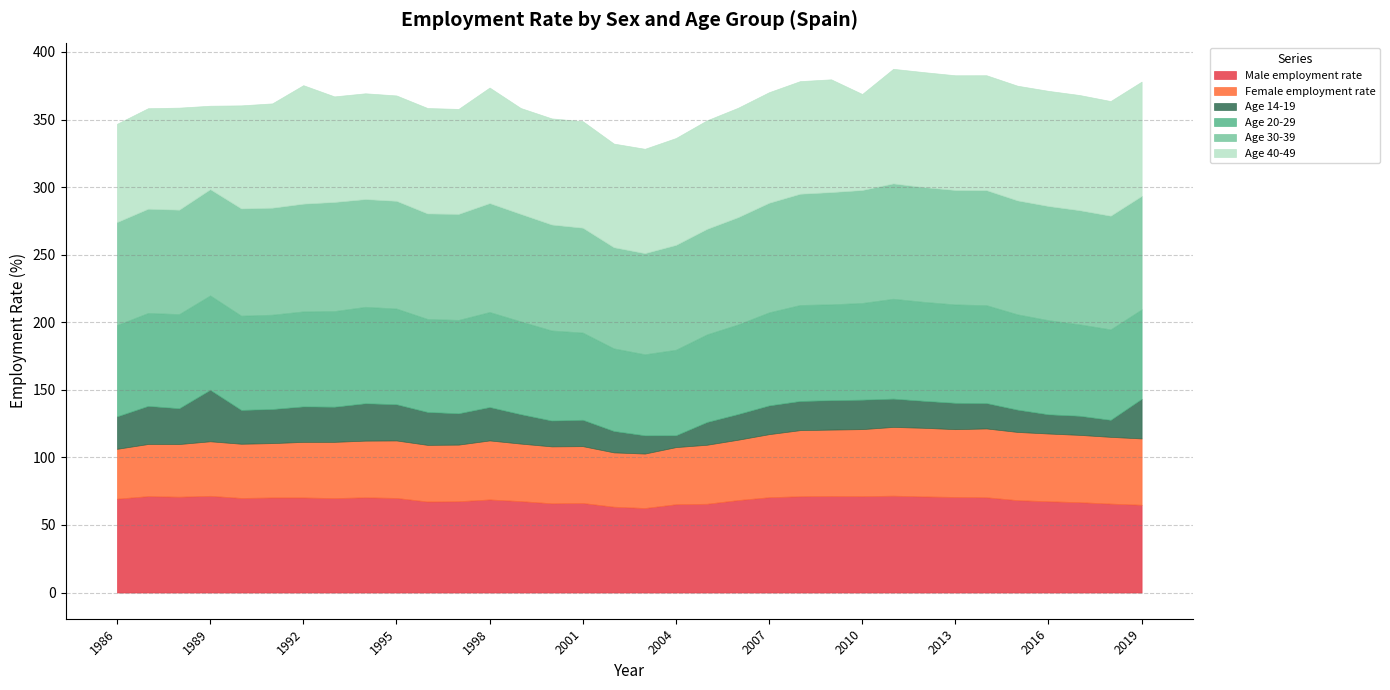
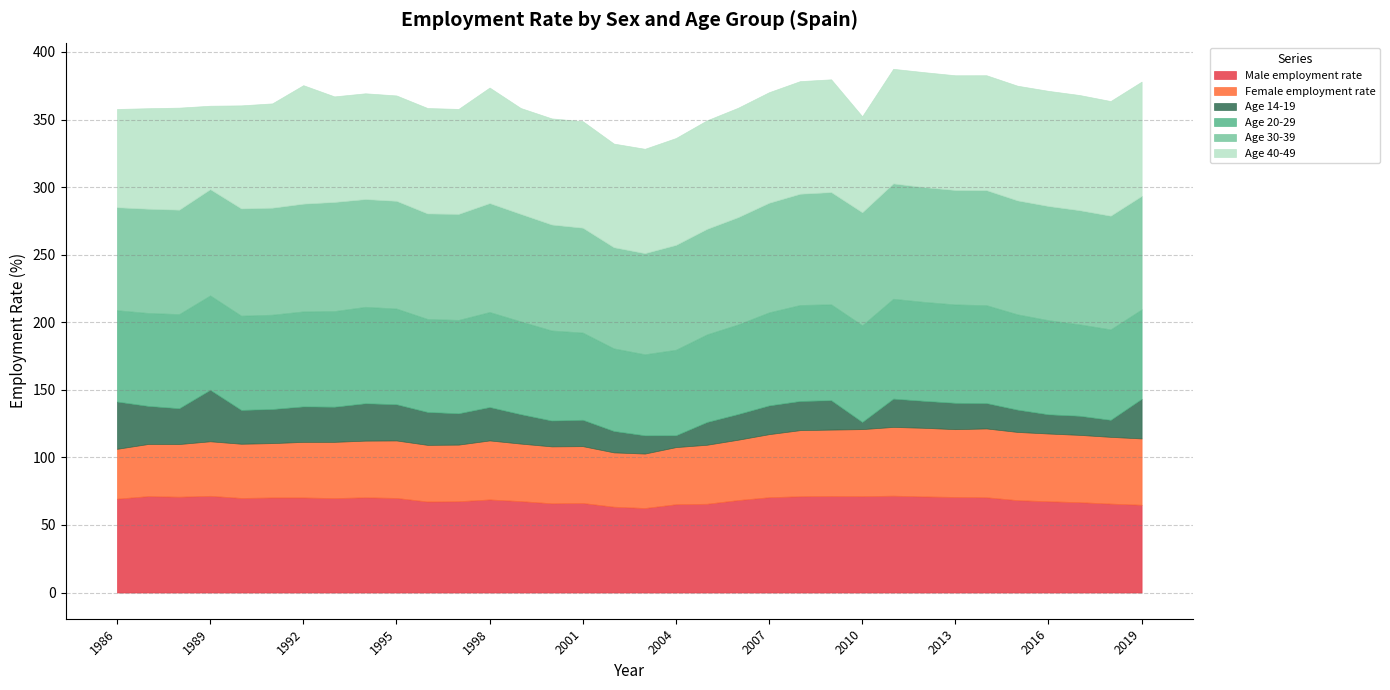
  {
    "Age 14-19": {
-     "1986": 24,
+     "1986": 35,
      "1989": 38,
      "1992": 26,
      "1995": 27,
      "1998": 25,
      "2001": 20,
      "2004": 9,
      "2007": 21,
-     "2010": 22,
+     "2010": 5,
      "2013": 19,
      "2016": 14,
      "2019": 29
    },
    "Age 40-49": {
      "1986": 73,
      "1989": 62,
      "1992": 88,
      "1995": 78,
      "1998": 85,
      "2001": 79,
      "2004": 79,
      "2007": 82,
      "2010": 71,
      "2013": 85,
      "2016": 85,
      "2019": 85
    }
  }
